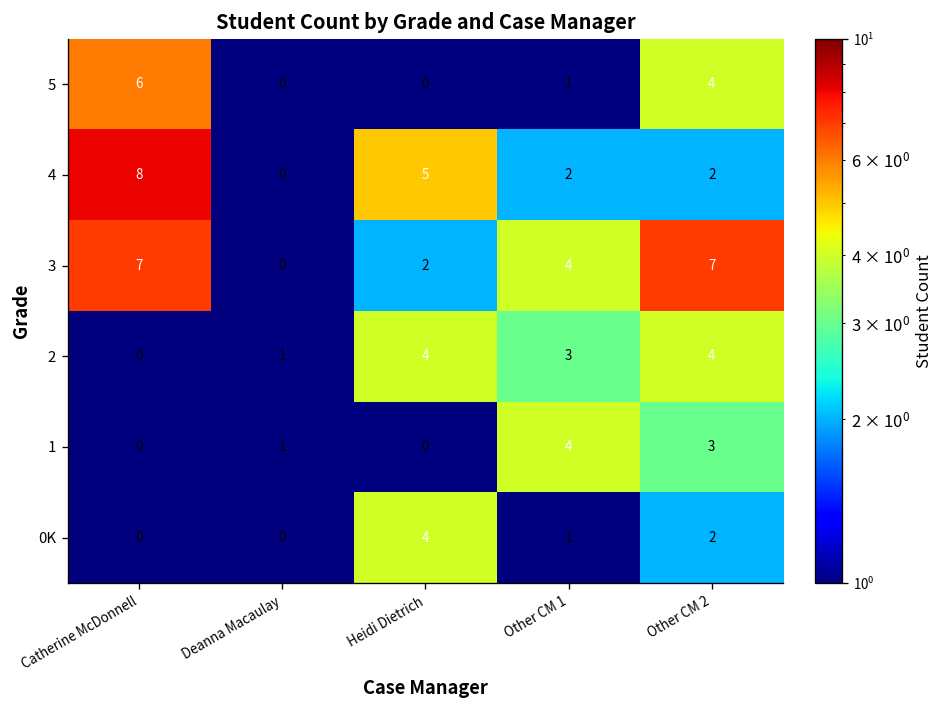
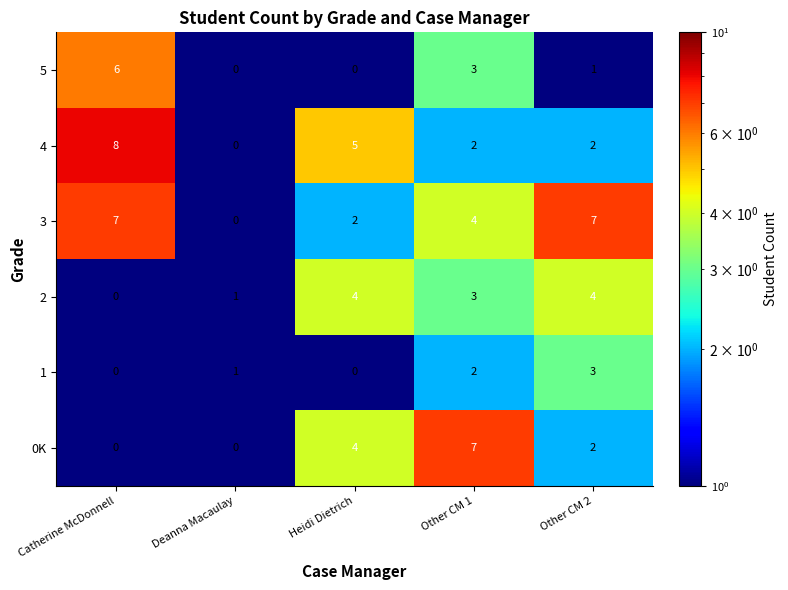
  {
    "5": {
      "Catherine McDonnell": 6,
      "Deanna Macaulay": 0,
      "Heidi Dietrich": 0,
-     "Other CM 1": 1,
-     "Other CM 2": 4
+     "Other CM 1": 3,
+     "Other CM 2": 1
    },
    "4": {
      "Catherine McDonnell": 8,
      "Deanna Macaulay": 0,
      "Heidi Dietrich": 5,
      "Other CM 1": 2,
      "Other CM 2": 2
    },
    "3": {
      "Catherine McDonnell": 7,
      "Deanna Macaulay": 0,
      "Heidi Dietrich": 2,
      "Other CM 1": 4,
      "Other CM 2": 7
    },
    "2": {
      "Catherine McDonnell": 0,
      "Deanna Macaulay": 1,
      "Heidi Dietrich": 4,
      "Other CM 1": 3,
      "Other CM 2": 4
    },
    "1": {
      "Catherine McDonnell": 0,
      "Deanna Macaulay": 1,
      "Heidi Dietrich": 0,
-     "Other CM 1": 4,
+     "Other CM 1": 2,
      "Other CM 2": 3
    },
    "0K": {
      "Catherine McDonnell": 0,
      "Deanna Macaulay": 0,
      "Heidi Dietrich": 4,
-     "Other CM 1": 1,
+     "Other CM 1": 7,
      "Other CM 2": 2
    }
  }
